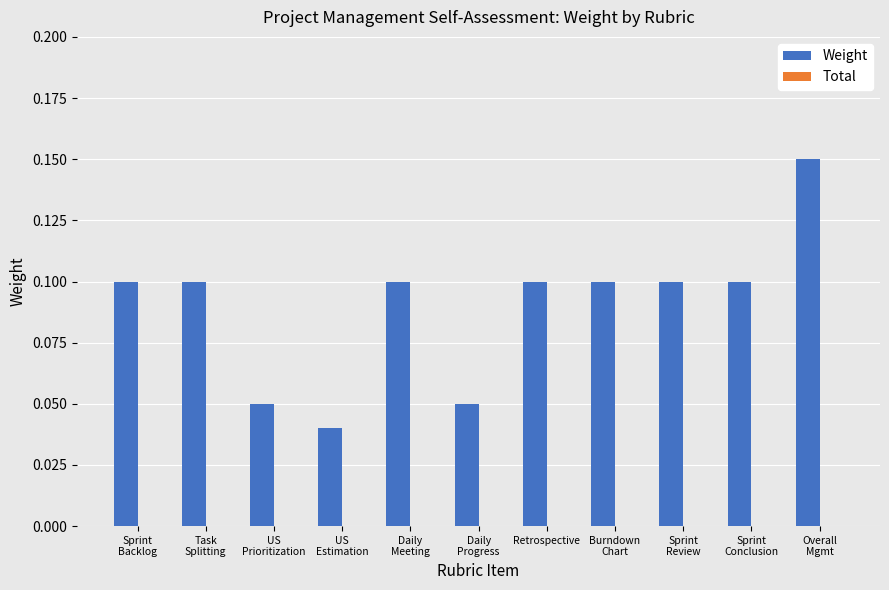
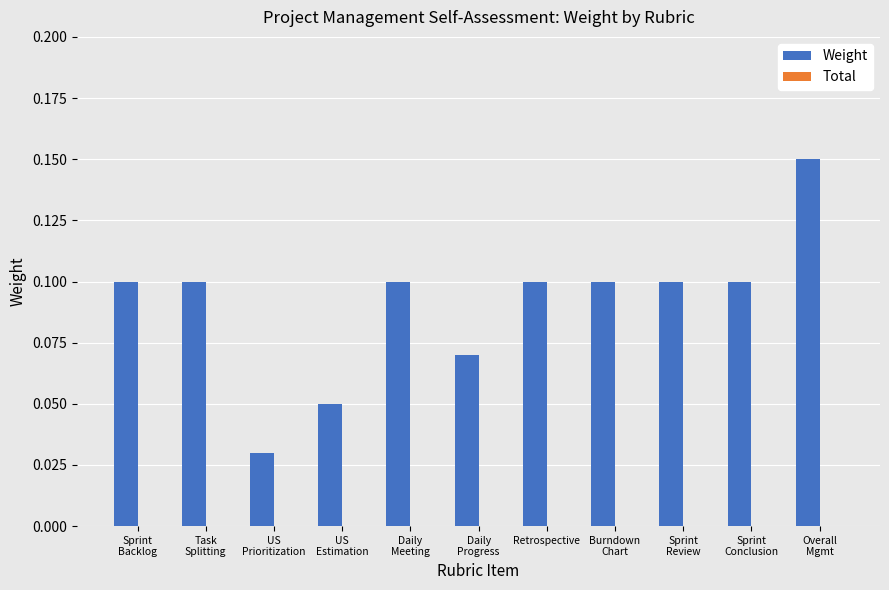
  {
    "Weight": {
      "Sprint Backlog": 0.10,
      "Task Splitting": 0.10,
-     "US Prioritization": 0.05,
-     "US Estimation": 0.04,
+     "US Prioritization": 0.03,
+     "US Estimation": 0.05,
      "Daily Meeting": 0.10,
-     "Daily Progress": 0.05,
+     "Daily Progress": 0.07,
      "Retrospective": 0.10,
      "Burndown Chart": 0.10,
      "Sprint Review": 0.10,
      "Sprint Conclusion": 0.10,
      "Overall Mgmt": 0.15
    },
    "Total": {
      "Sprint Backlog": 0.00,
      "Task Splitting": 0.00,
      "US Prioritization": 0.00,
      "US Estimation": 0.00,
      "Daily Meeting": 0.00,
      "Daily Progress": 0.00,
      "Retrospective": 0.00,
      "Burndown Chart": 0.00,
      "Sprint Review": 0.00,
      "Sprint Conclusion": 0.00,
      "Overall Mgmt": 0.00
    }
  }
